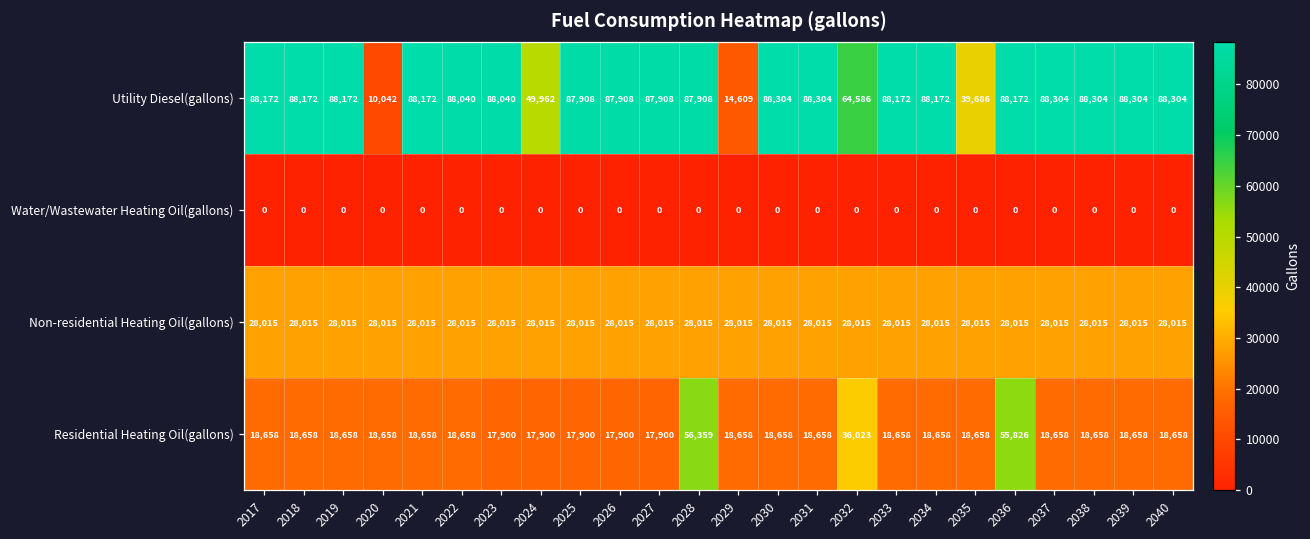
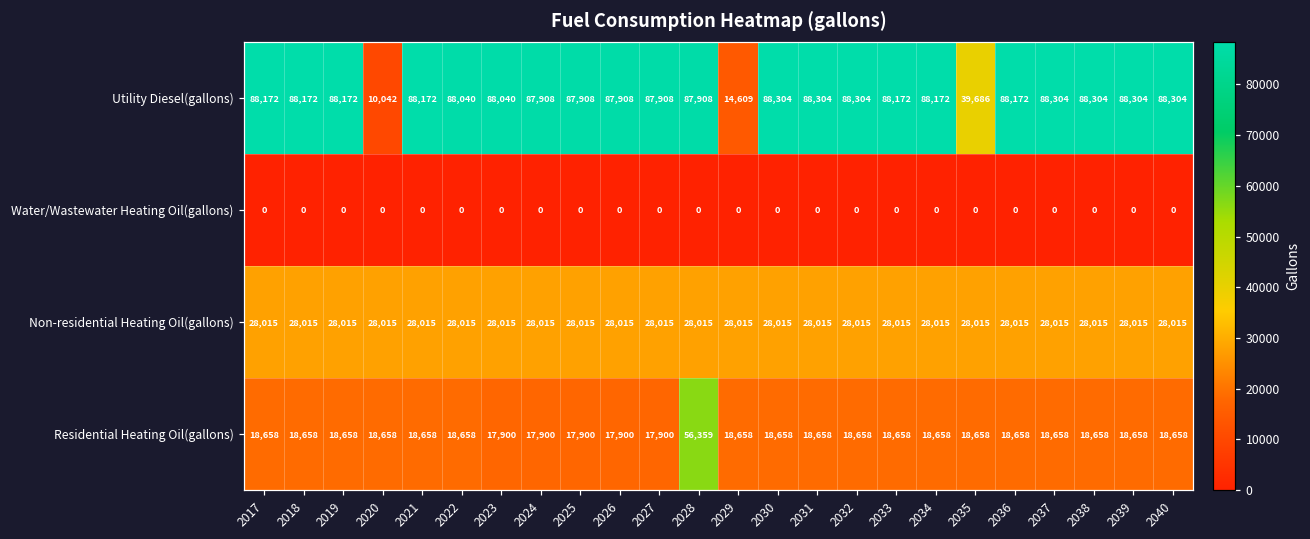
  {
    "Utility Diesel(gallons)": {
      "2017": "88,172",
      "2018": "88,172",
      "2019": "88,172",
      "2020": "10,042",
      "2021": "88,172",
      "2022": "88,040",
      "2023": "88,040",
-     "2024": "49,962",
+     "2024": "87,908",
      "2025": "87,908",
      "2026": "87,908",
      "2027": "87,908",
      "2028": "87,908",
      "2029": "14,609",
      "2030": "88,304",
      "2031": "88,304",
-     "2032": "64,586",
+     "2032": "88,304",
      "2033": "88,172",
      "2034": "88,172",
      "2035": "39,686",
      "2036": "88,172",
      "2037": "88,304",
      "2038": "88,304",
      "2039": "88,304",
      "2040": "88,304"
    },
    "Water/Wastewater Heating Oil(gallons)": {
      "2017": "0",
      "2018": "0",
      "2019": "0",
      "2020": "0",
      "2021": "0",
      "2022": "0",
      "2023": "0",
      "2024": "0",
      "2025": "0",
      "2026": "0",
      "2027": "0",
      "2028": "0",
      "2029": "0",
      "2030": "0",
      "2031": "0",
      "2032": "0",
      "2033": "0",
      "2034": "0",
      "2035": "0",
      "2036": "0",
      "2037": "0",
      "2038": "0",
      "2039": "0",
      "2040": "0"
    },
    "Non-residential Heating Oil(gallons)": {
      "2017": "28,015",
      "2018": "28,015",
      "2019": "28,015",
      "2020": "28,015",
      "2021": "28,015",
      "2022": "28,015",
      "2023": "28,015",
      "2024": "28,015",
      "2025": "28,015",
      "2026": "28,015",
      "2027": "28,015",
      "2028": "28,015",
      "2029": "28,015",
      "2030": "28,015",
      "2031": "28,015",
      "2032": "28,015",
      "2033": "28,015",
      "2034": "28,015",
      "2035": "28,015",
      "2036": "28,015",
      "2037": "28,015",
      "2038": "28,015",
      "2039": "28,015",
      "2040": "28,015"
    },
    "Residential Heating Oil(gallons)": {
      "2017": "18,658",
      "2018": "18,658",
      "2019": "18,658",
      "2020": "18,658",
      "2021": "18,658",
      "2022": "18,658",
      "2023": "17,900",
      "2024": "17,900",
      "2025": "17,900",
      "2026": "17,900",
      "2027": "17,900",
      "2028": "56,359",
      "2029": "18,658",
      "2030": "18,658",
      "2031": "18,658",
-     "2032": "36,023",
+     "2032": "18,658",
      "2033": "18,658",
      "2034": "18,658",
      "2035": "18,658",
-     "2036": "55,826",
+     "2036": "18,658",
      "2037": "18,658",
      "2038": "18,658",
      "2039": "18,658",
      "2040": "18,658"
    }
  }
